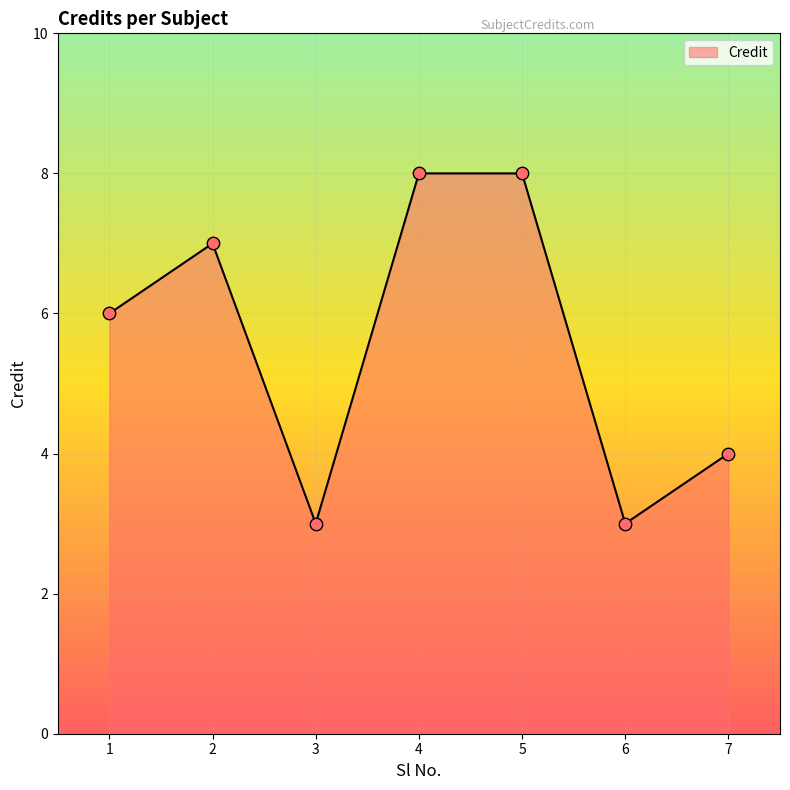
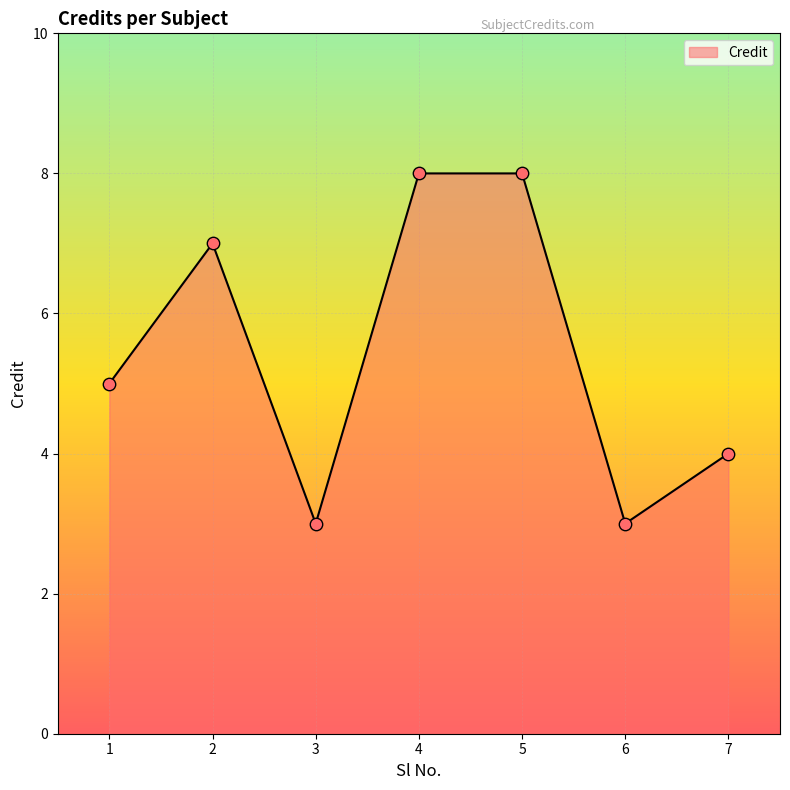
  {
-   "1": 6,
+   "1": 5,
    "2": 7,
    "3": 3,
    "4": 8,
    "5": 8,
    "6": 3,
    "7": 4
  }
